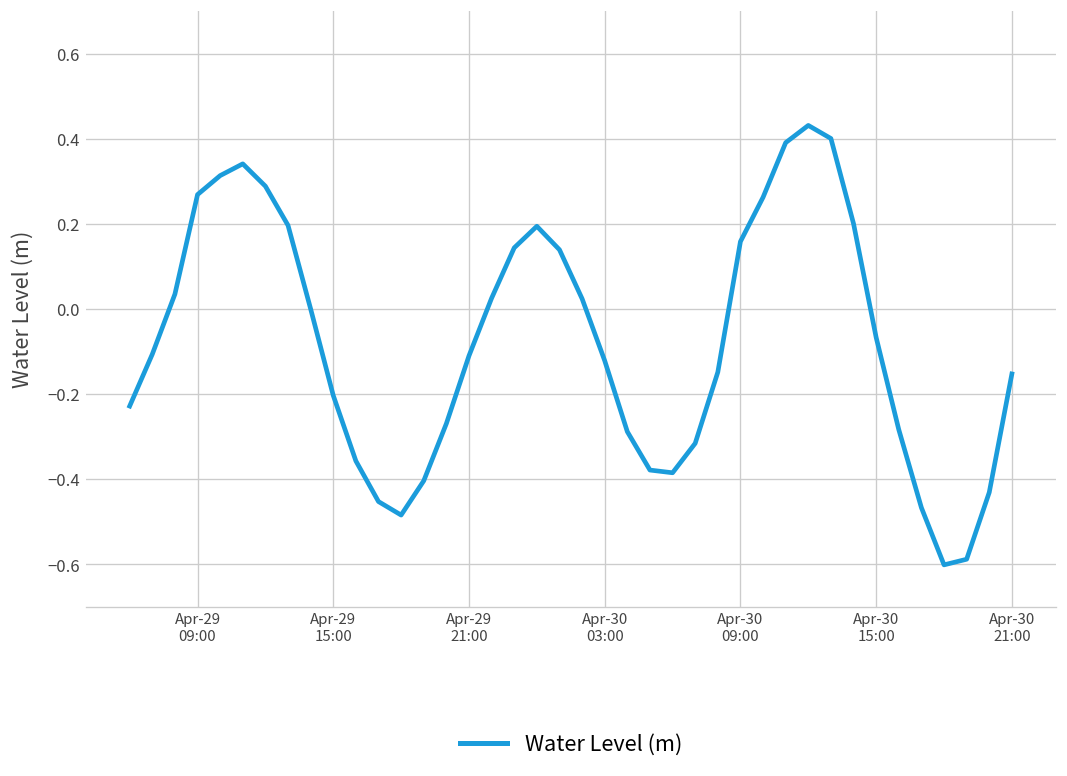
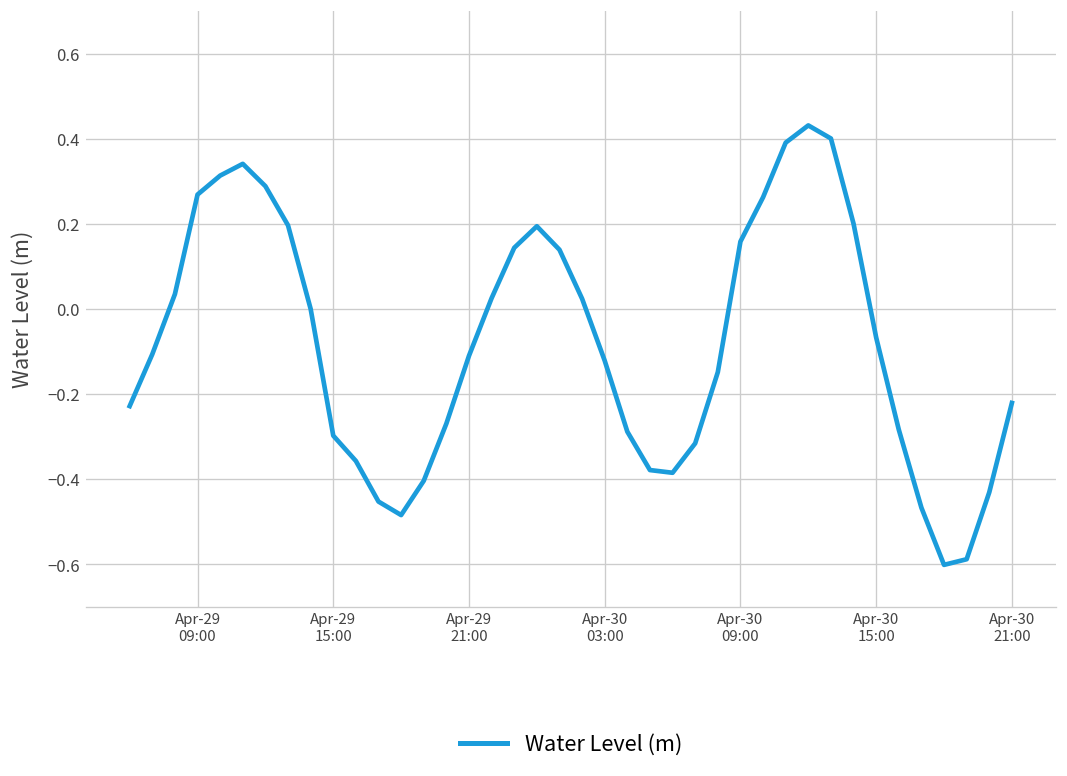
  {
    "Apr-29 09:00": 0.27,
-   "Apr-29 15:00": -0.20,
+   "Apr-29 15:00": -0.30,
    "Apr-29 21:00": -0.11,
    "Apr-30 03:00": -0.12,
    "Apr-30 09:00": 0.16,
    "Apr-30 15:00": -0.07,
-   "Apr-30 21:00": -0.15
+   "Apr-30 21:00": -0.22
  }
